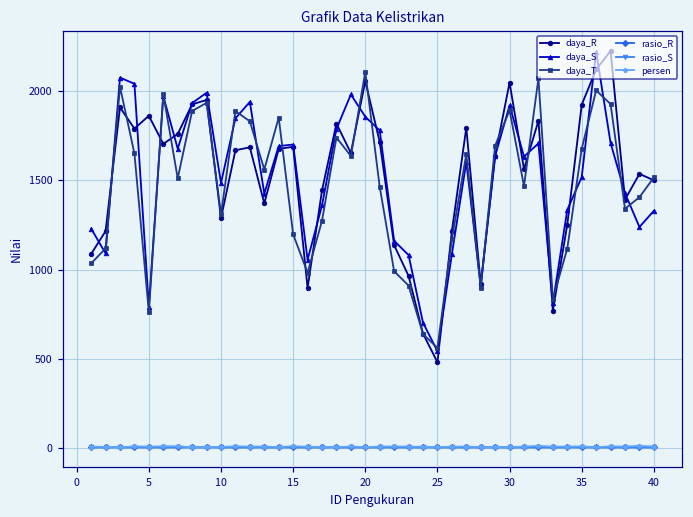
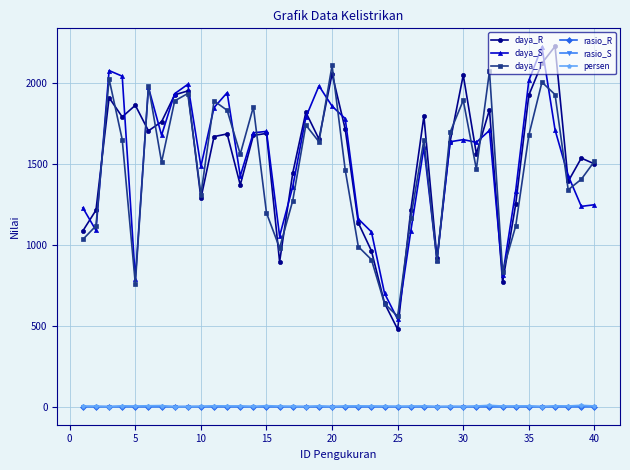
  {
    "daya_R": {
      "5": 1860,
      "10": 1290,
      "20": 2060,
      "25": 480,
      "30": 2050,
      "35": 1930,
      "40": 1500
    },
    "daya_S": {
      "5": 790,
      "10": 1490,
      "20": 1860,
      "25": 540,
-     "30": 1920,
-     "35": 1520,
-     "40": 1330
+     "30": 1650,
+     "35": 2020,
+     "40": 1250
    },
    "daya_T": {
      "5": 760,
      "10": 1310,
      "15": 1200,
      "20": 2110,
      "25": 560,
      "30": 1890,
      "35": 1680,
      "40": 1520
    }
  }
